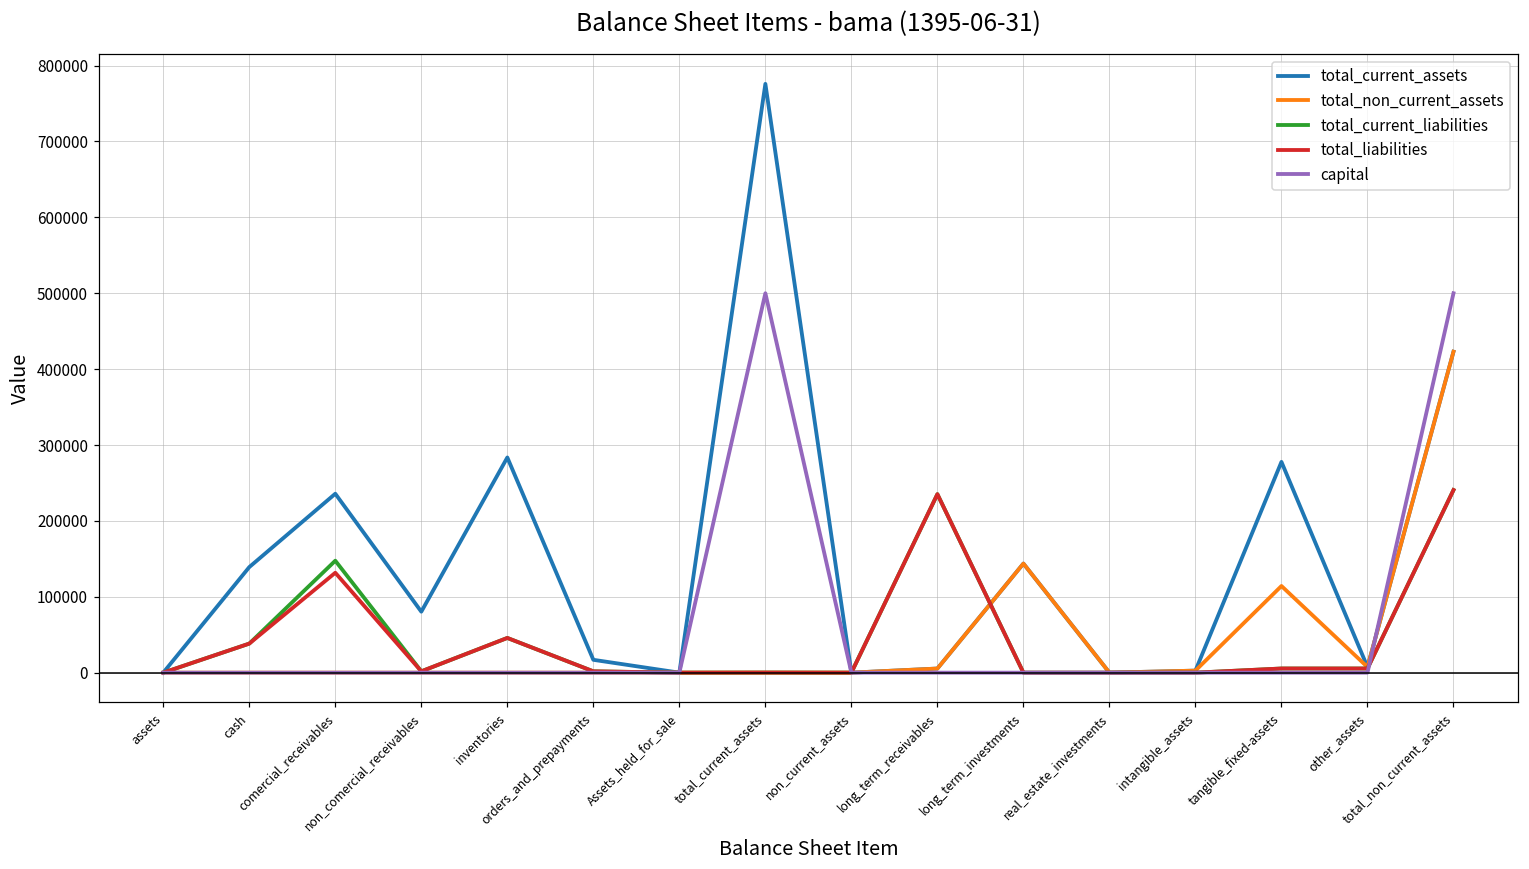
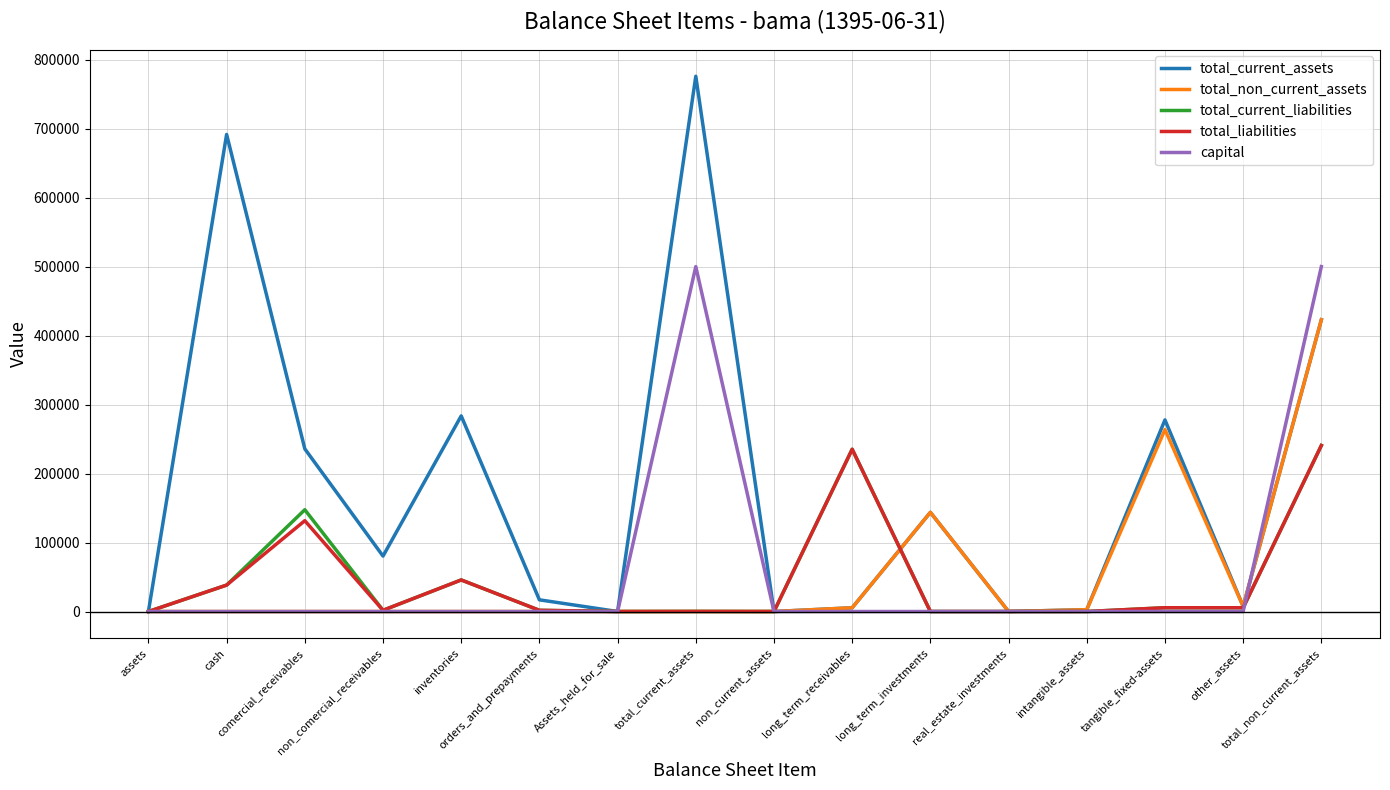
  {
    "total_current_assets": {
-     "cash": 140000,
+     "cash": 690000,
      "comercial_receivables": 240000,
      "non_comercial_receivables": 80000,
      "inventories": 280000,
      "orders_and_prepayments": 20000,
      "total_current_assets": 780000,
      "tangible_fixed-assets": 280000
    },
    "total_non_current_assets": {
-     "tangible_fixed-assets": 110000
+     "tangible_fixed-assets": 260000
    },
    "total_current_liabilities": {
      "comercial_receivables": 150000
    },
    "total_liabilities": {
      "comercial_receivables": 130000
    },
    "capital": {
      "total_current_assets": 500000,
      "long_term_receivables": 0,
      "tangible_fixed-assets": 0,
      "other_assets": 0,
      "total_non_current_assets": 500000
    }
  }
